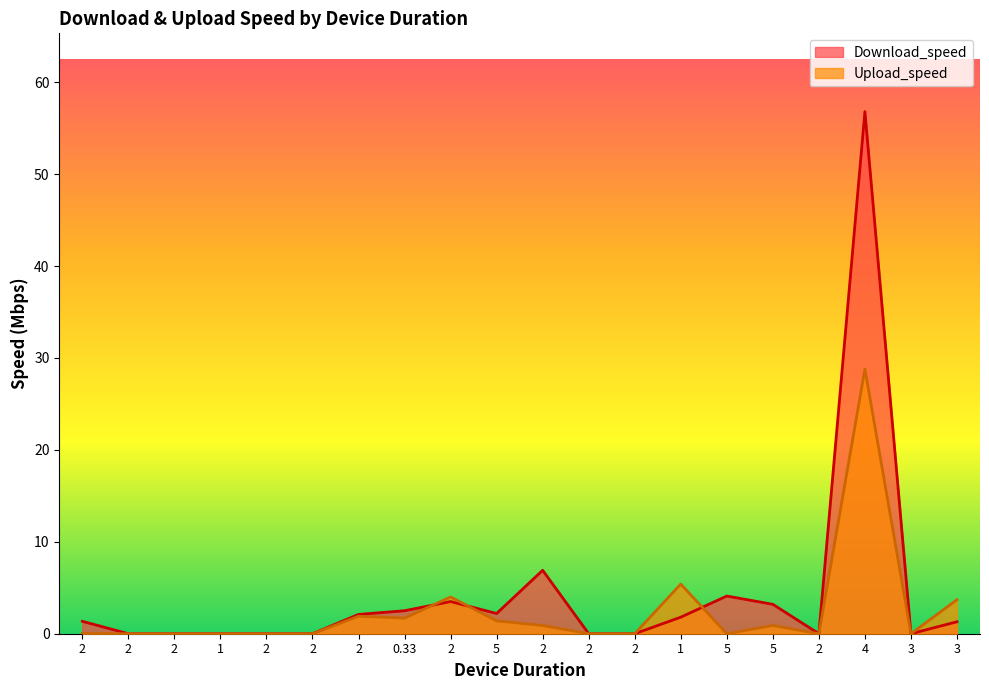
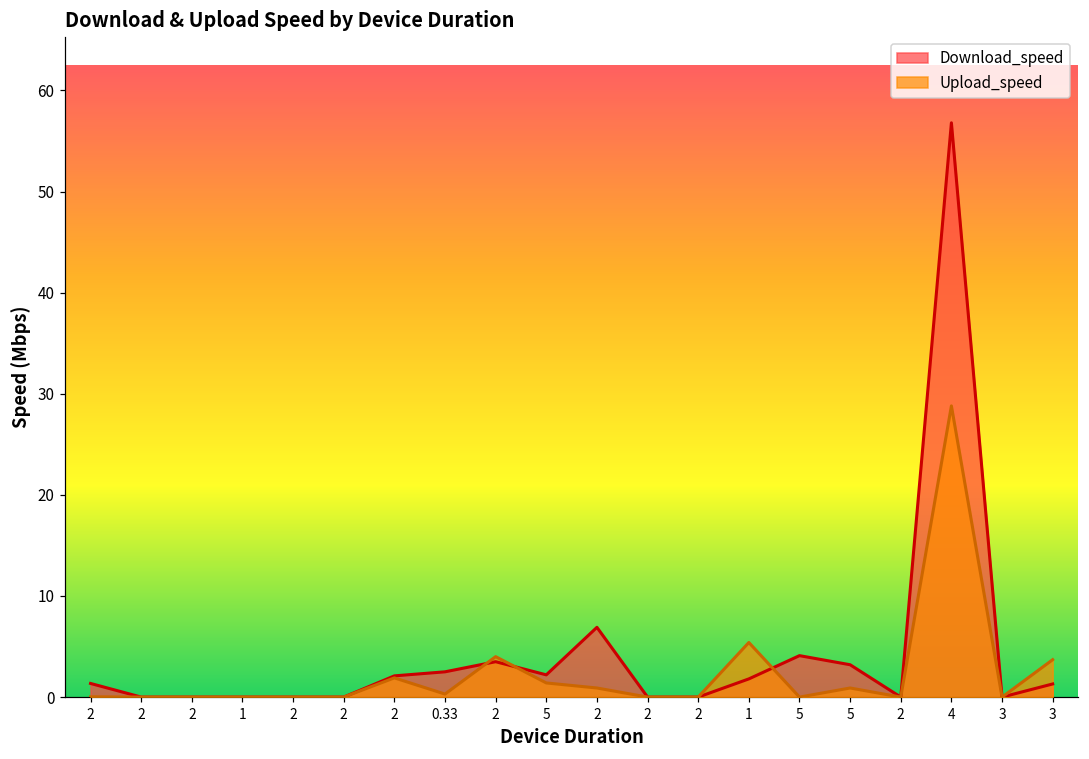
  {
    "Download_speed": {
      "0.33": 3,
      "4": 57
    },
    "Upload_speed": {
-     "0.33": 2,
+     "0.33": 0,
      "4": 29
    }
  }
